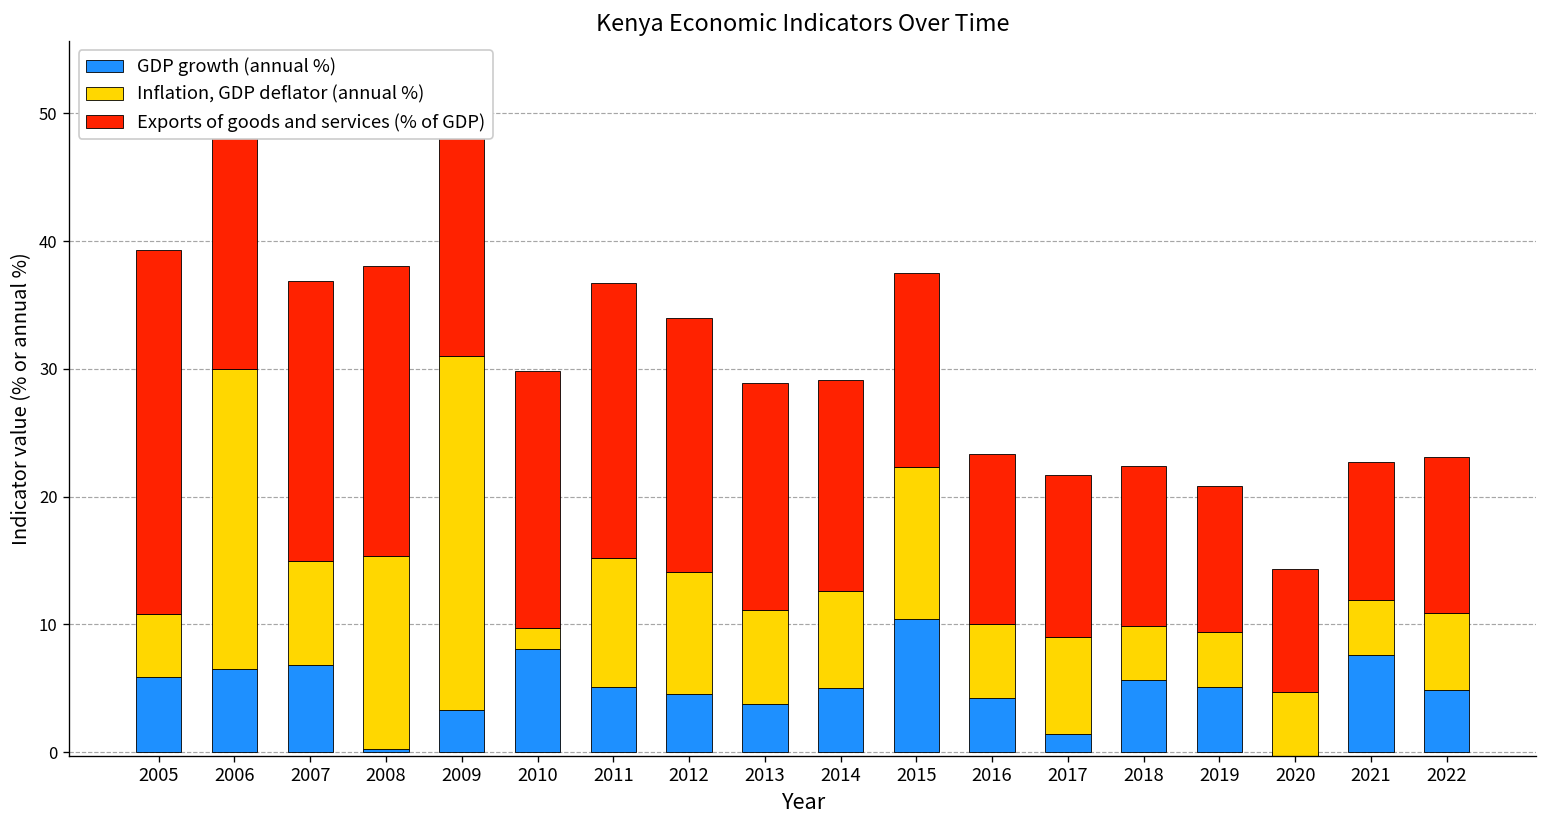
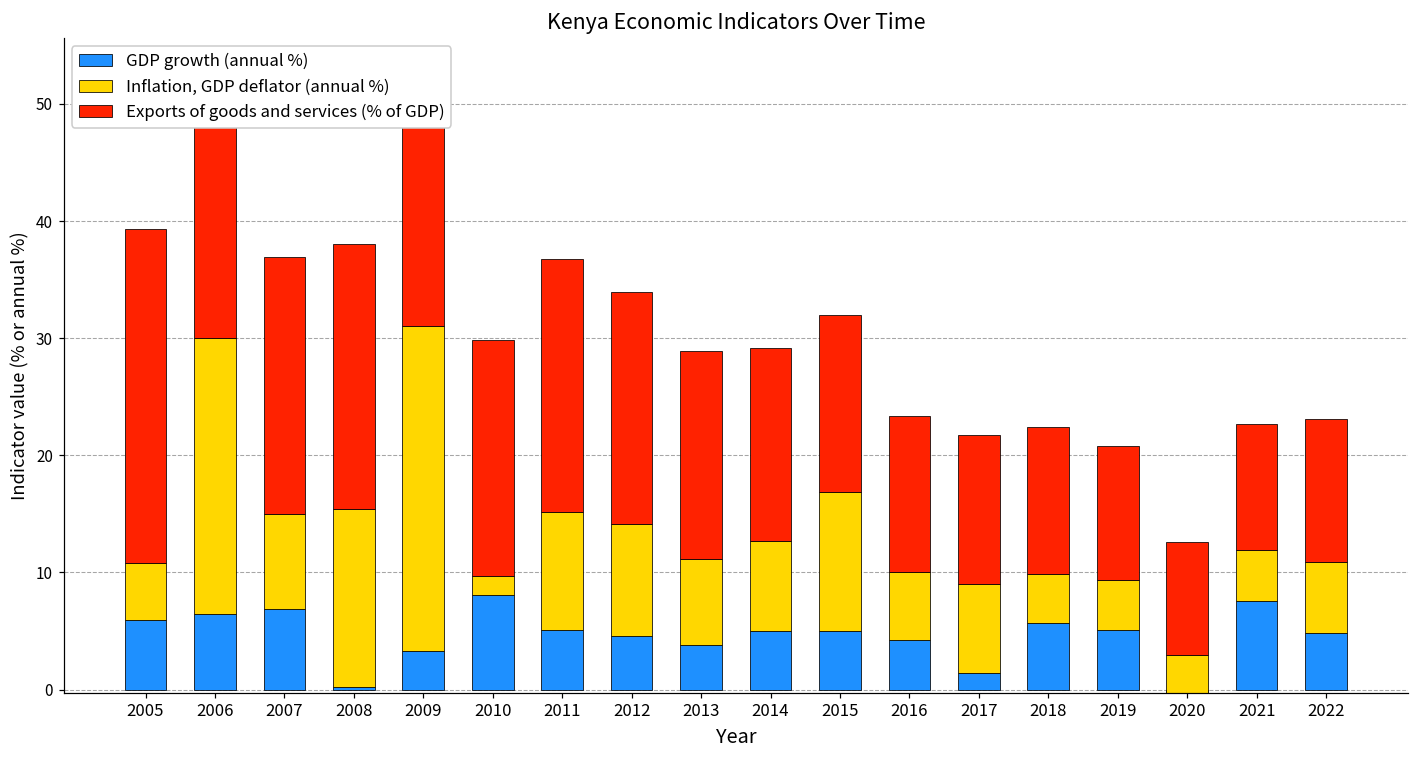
  {
    "GDP growth (annual %)": {
      "2005": 5.9,
      "2006": 6.5,
      "2007": 6.9,
      "2009": 3.3,
      "2010": 8.1,
      "2011": 5.1,
      "2012": 4.6,
      "2013": 3.8,
      "2014": 5.0,
-     "2015": 10.4,
+     "2015": 5.0,
      "2016": 4.2,
      "2017": 1.4,
      "2018": 5.6,
      "2019": 5.1,
      "2020": -0.3,
      "2021": 7.6,
      "2022": 4.8
    },
    "Inflation, GDP deflator (annual %)": {
      "2005": 4.9,
      "2006": 23.5,
      "2007": 8.1,
      "2008": 15.2,
      "2009": 27.7,
      "2010": 1.6,
      "2011": 10.1,
      "2012": 9.5,
      "2013": 7.3,
      "2014": 7.6,
      "2015": 11.9,
      "2016": 5.8,
      "2017": 7.6,
      "2018": 4.2,
      "2019": 4.3,
-     "2020": 4.9,
+     "2020": 3.3,
      "2021": 4.3,
      "2022": 6.0
    },
    "Exports of goods and services (% of GDP)": {
      "2005": 28.5,
      "2007": 21.9,
      "2008": 22.7,
      "2010": 20.1,
      "2011": 21.5,
      "2012": 19.9,
      "2013": 17.8,
      "2014": 16.5,
      "2015": 15.1,
      "2016": 13.2,
      "2017": 12.7,
      "2018": 12.5,
      "2019": 11.4,
      "2020": 9.6,
      "2021": 10.8,
      "2022": 12.2
    }
  }
